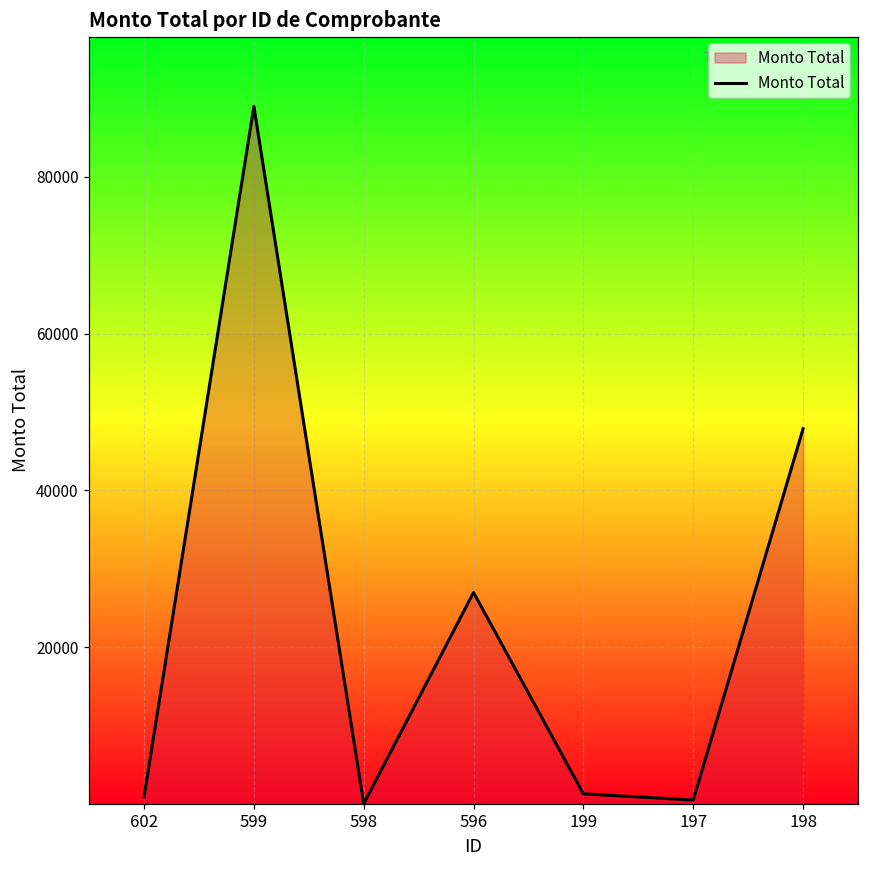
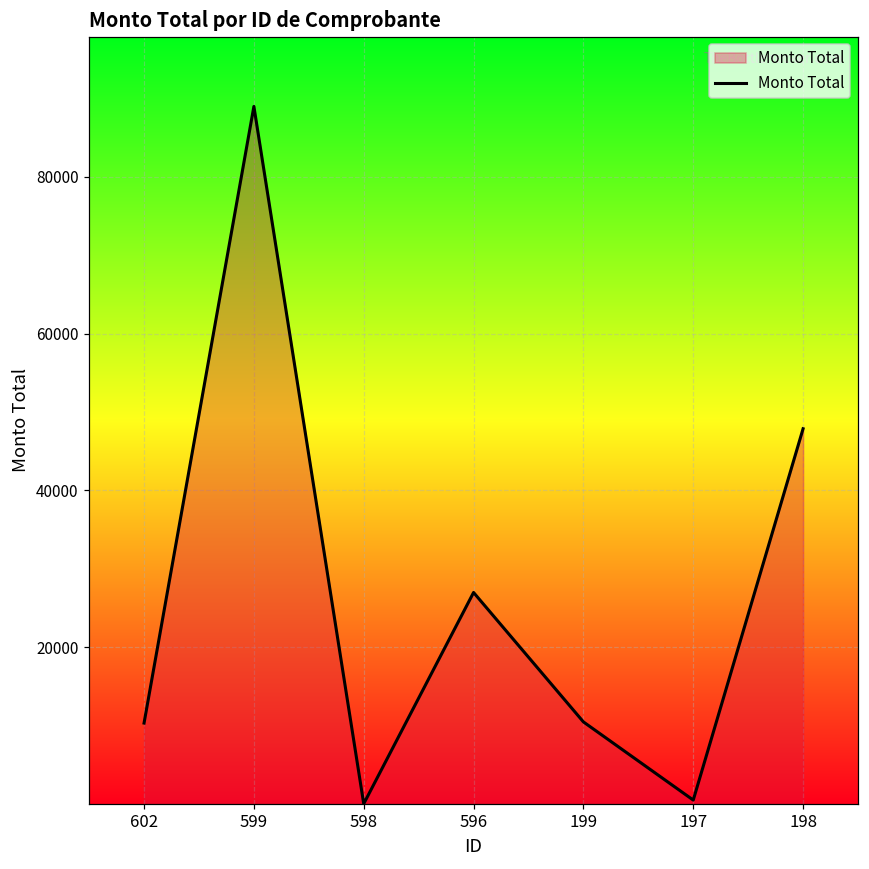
  {
-   "602": 1000,
+   "602": 10000,
    "599": 89000,
    "598": 0,
    "596": 27000,
-   "199": 1000,
+   "199": 10000,
    "197": 0,
    "198": 48000
  }
